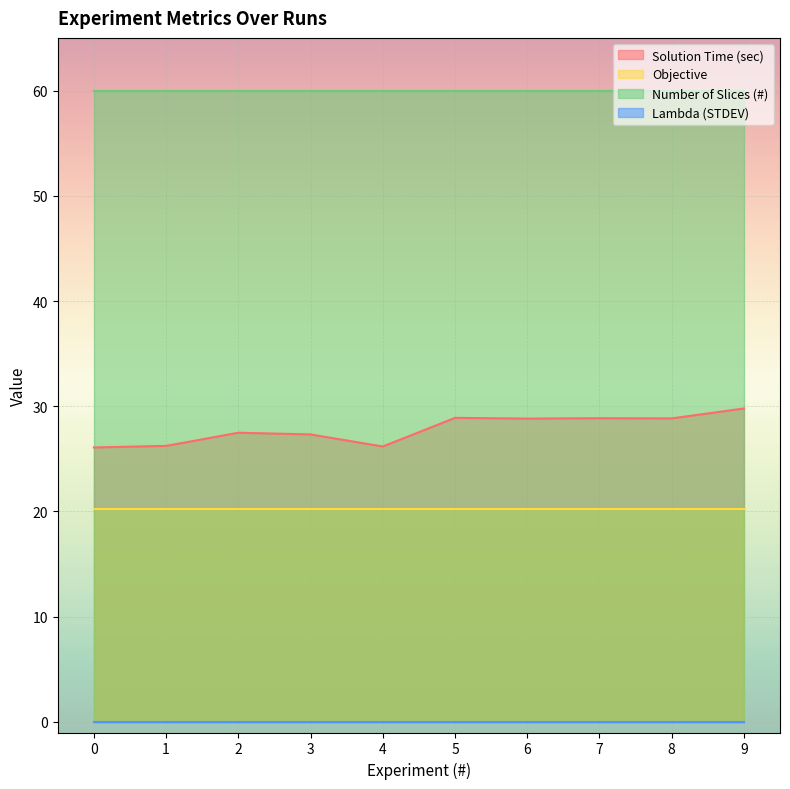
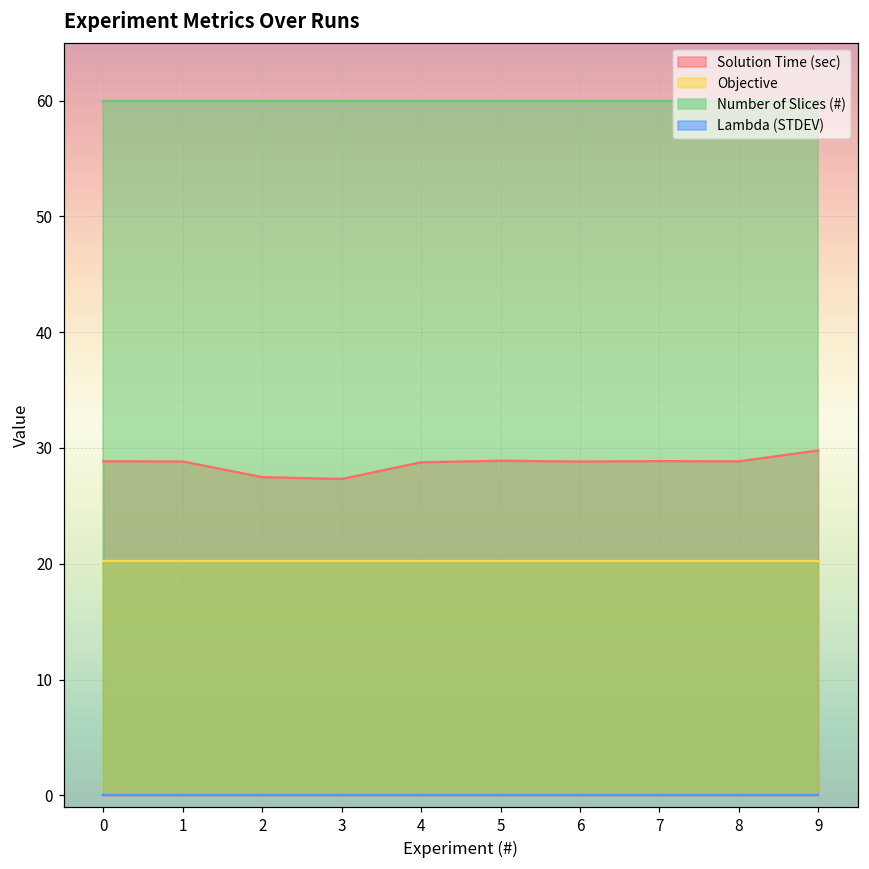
  {
    "Solution Time (sec)": {
-     "0": 26.1,
-     "1": 26.2,
+     "0": 28.9,
+     "1": 28.8,
      "2": 27.5,
      "3": 27.3,
-     "4": 26.2,
+     "4": 28.8,
      "5": 28.9,
      "6": 28.8,
      "7": 28.9,
      "8": 28.8,
      "9": 29.8
    },
    "Objective": {
      "0": 20.3,
      "1": 20.3,
      "2": 20.3,
      "3": 20.3,
      "4": 20.3,
      "5": 20.3,
      "6": 20.3,
      "7": 20.3,
      "8": 20.3,
      "9": 20.3
    },
    "Number of Slices (#)": {
      "0": 60.0,
      "1": 60.0,
      "2": 60.0,
      "3": 60.0,
      "4": 60.0,
      "5": 60.0,
      "6": 60.0,
      "7": 60.0
    },
    "Lambda (STDEV)": {
      "0": 0.0,
      "1": 0.0,
      "2": 0.0,
      "3": 0.0,
      "4": 0.0,
      "5": 0.0,
      "6": 0.0,
      "7": 0.0,
      "8": 0.0,
      "9": 0.0
    }
  }
